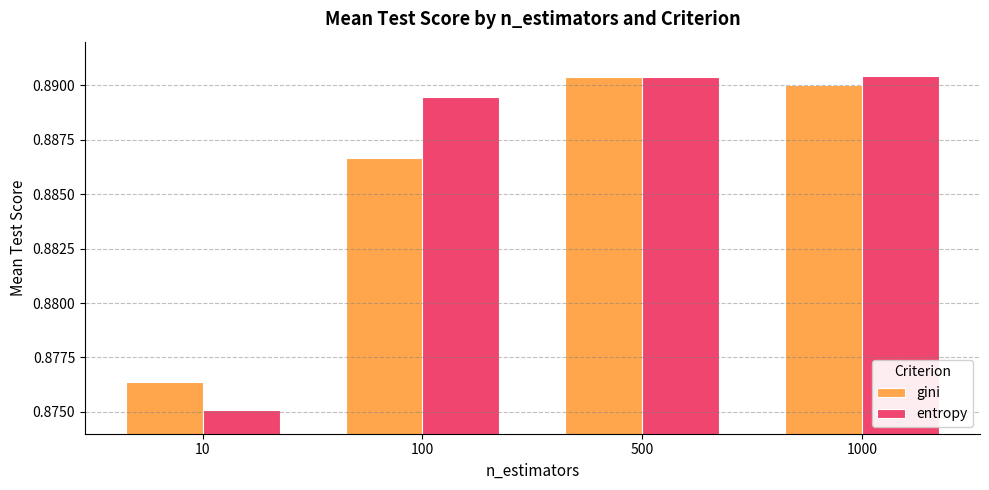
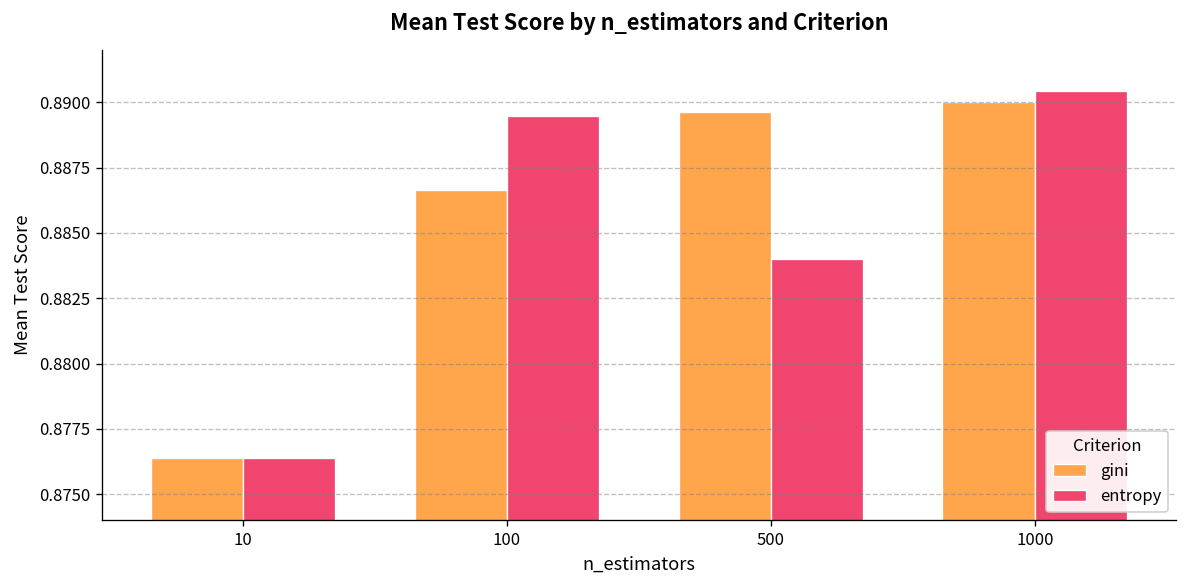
  {
    "gini": {
      "10": 0.8764,
      "100": 0.8867,
-     "500": 0.8904,
+     "500": 0.8896,
      "1000": 0.8900
    },
    "entropy": {
-     "10": 0.8751,
+     "10": 0.8764,
      "100": 0.8895,
-     "500": 0.8904,
+     "500": 0.8840,
      "1000": 0.8904
    }
  }
